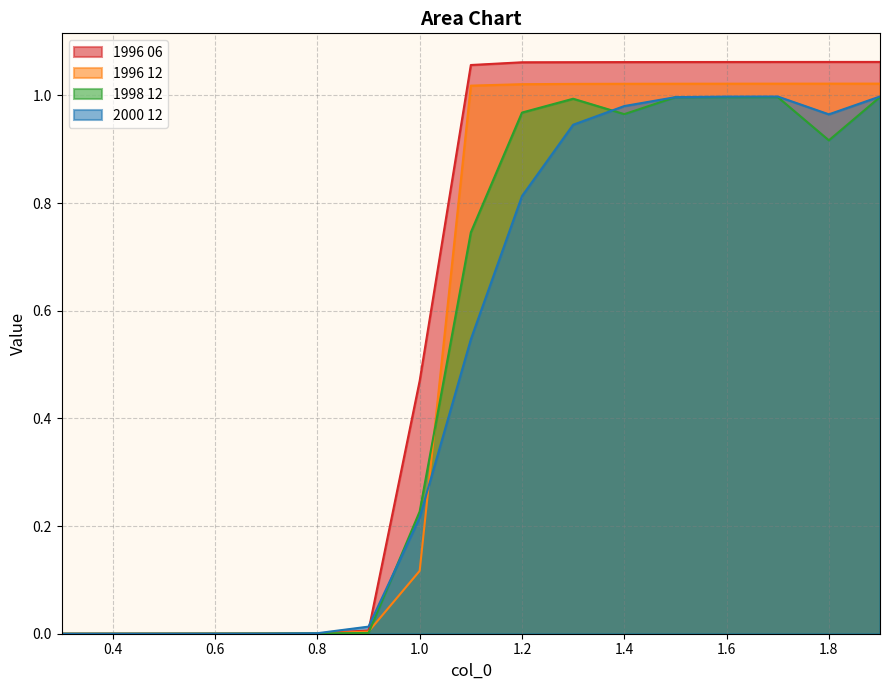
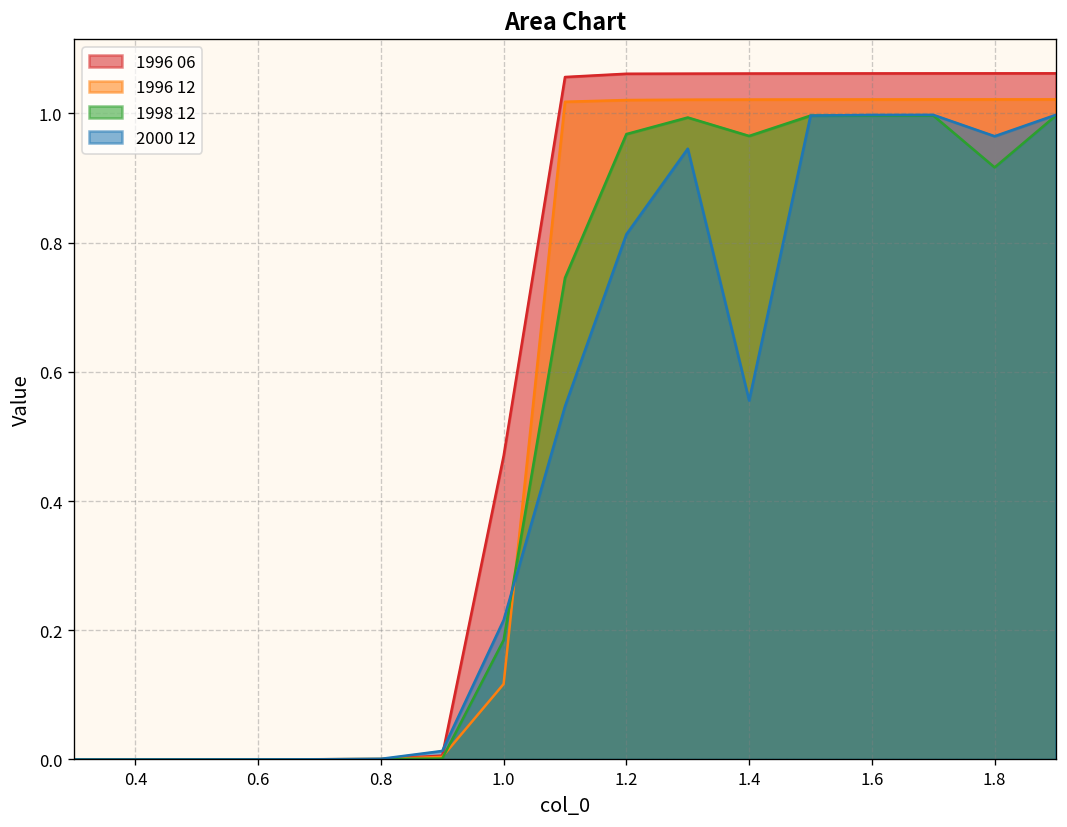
  {
    "1996 06": {
      "1.0": 0.47,
      "1.2": 1.06,
      "1.4": 1.06,
      "1.6": 1.06,
      "1.8": 1.06
    },
    "1996 12": {
      "1.0": 0.12,
      "1.2": 1.02,
      "1.4": 1.02,
      "1.6": 1.02,
      "1.8": 1.02
    },
    "1998 12": {
-     "1.0": 0.23,
+     "1.0": 0.18,
      "1.2": 0.97,
      "1.4": 0.97,
      "1.8": 0.92
    },
    "2000 12": {
      "1.0": 0.22,
      "1.2": 0.81,
-     "1.4": 0.98,
+     "1.4": 0.56,
      "1.8": 0.96
    }
  }
